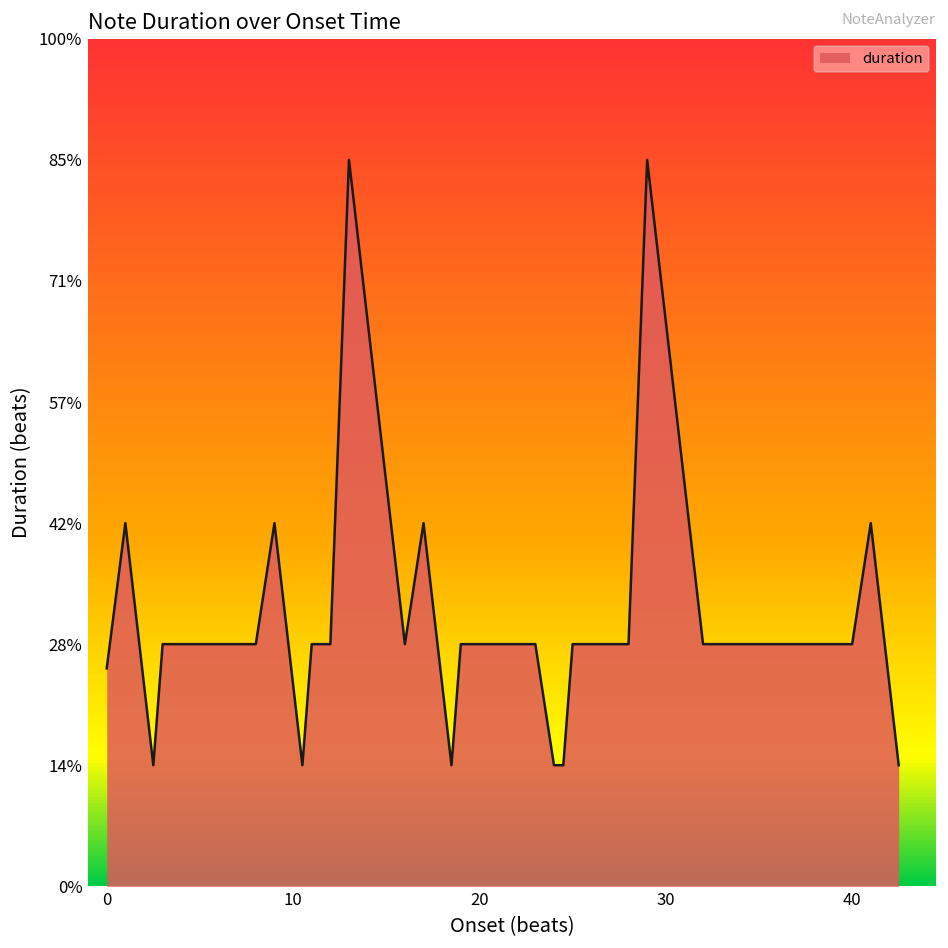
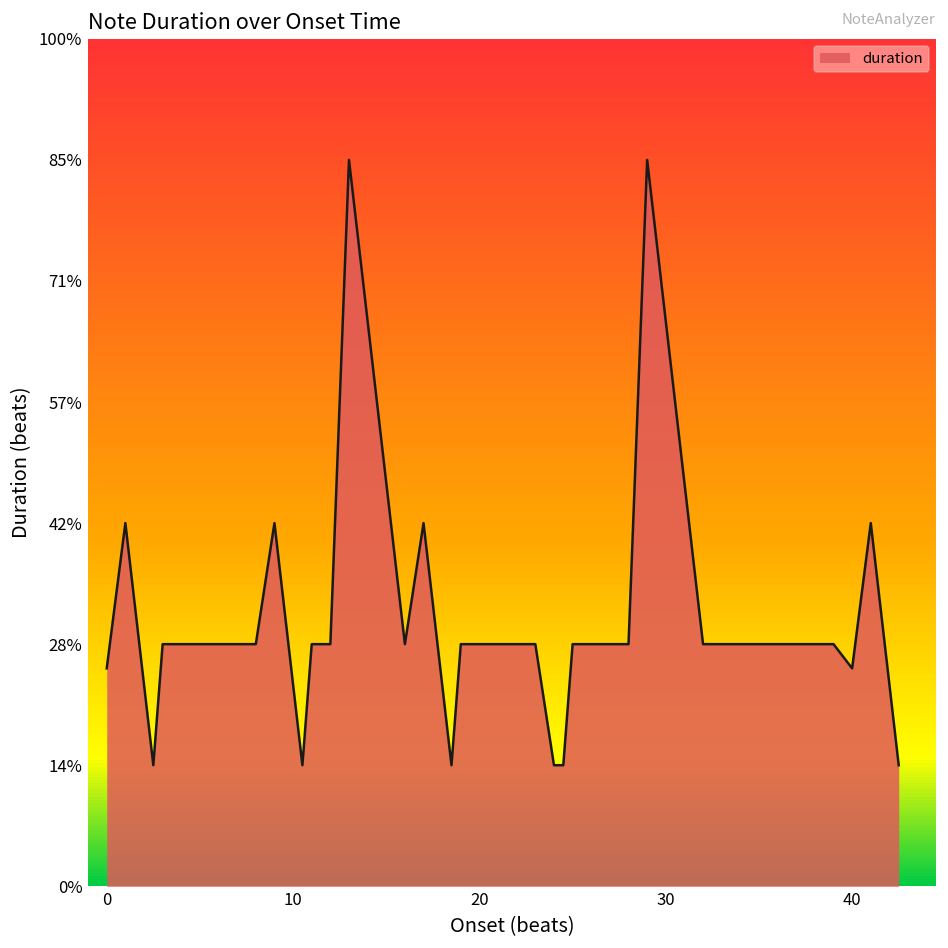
  {
    "0": "26%",
    "20": "29%",
-   "40": "29%"
+   "40": "26%"
  }
